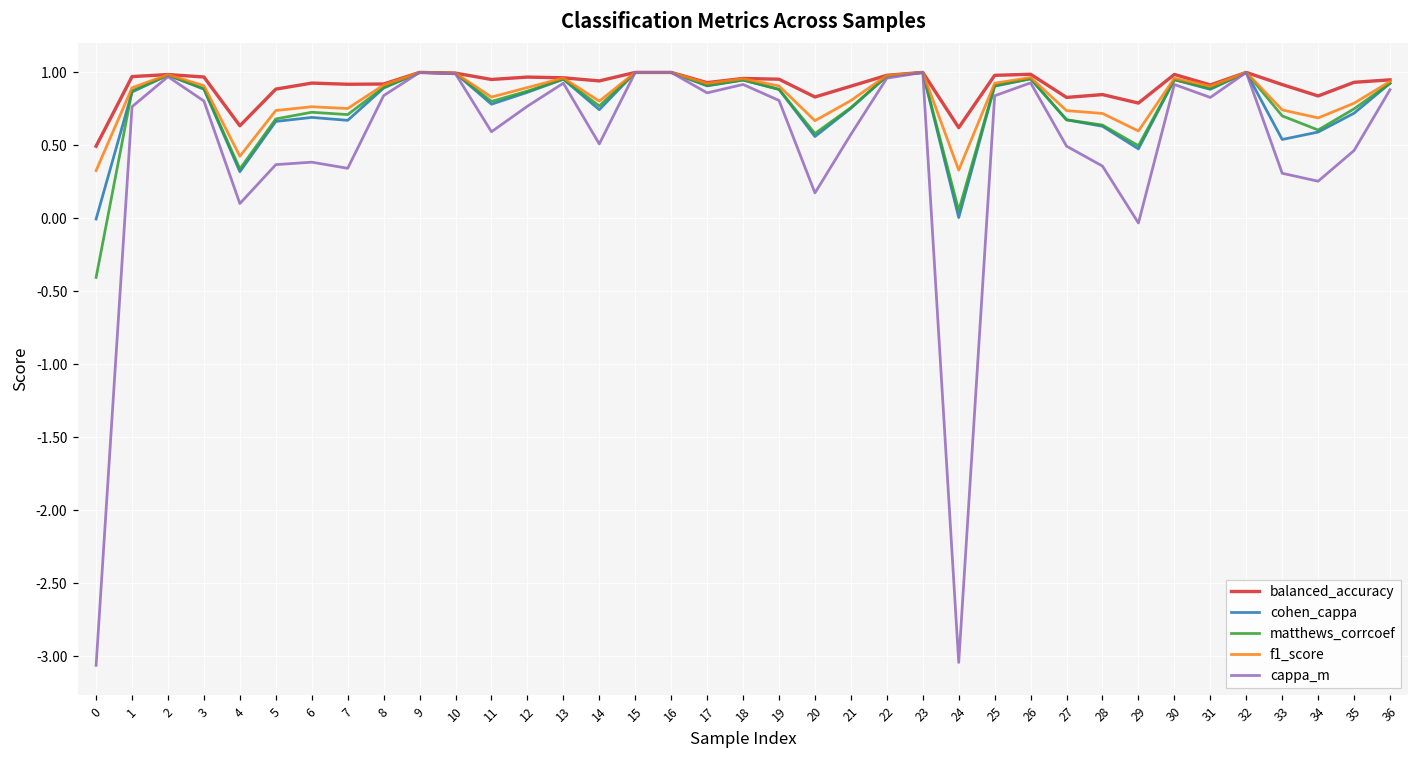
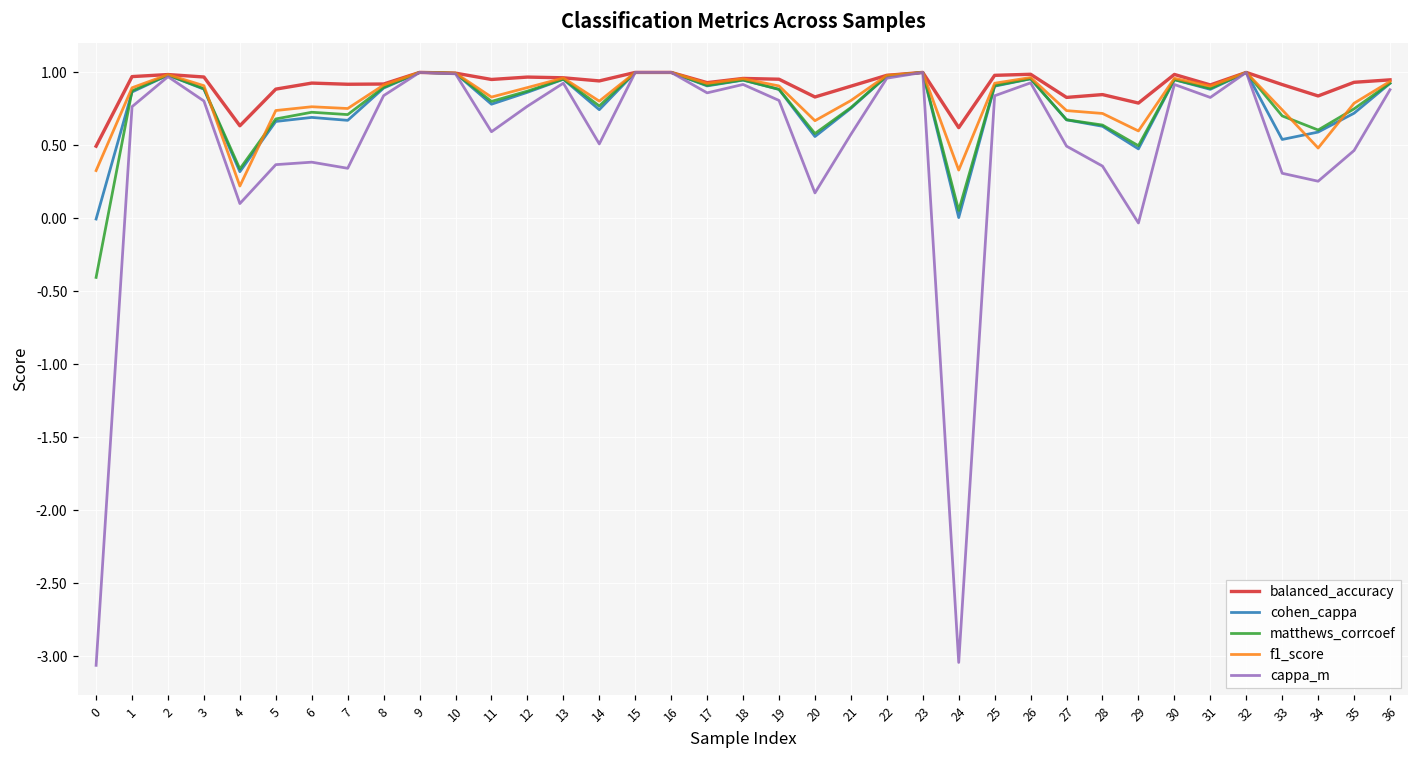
  {
    "balanced_accuracy": {
      "0": 0.49,
      "1": 0.97,
      "3": 0.97,
      "4": 0.63,
      "5": 0.89,
      "6": 0.93,
      "7": 0.92,
      "11": 0.95,
      "12": 0.97,
      "14": 0.94,
      "19": 0.95,
      "20": 0.83,
      "21": 0.91,
      "24": 0.62,
      "25": 0.98,
      "26": 0.99,
      "27": 0.83,
      "28": 0.85,
      "29": 0.79,
      "30": 0.99,
      "33": 0.92,
      "34": 0.84,
      "35": 0.93
    },
    "cohen_cappa": {
      "0": 0.00,
      "6": 0.69,
      "7": 0.67,
      "14": 0.74,
      "20": 0.56,
      "24": 0.01,
      "29": 0.48,
      "33": 0.54,
      "35": 0.72
    },
    "matthews_corrcoef": {
      "0": -0.40,
      "6": 0.73,
      "7": 0.71,
      "14": 0.77,
      "20": 0.58,
      "24": 0.05,
      "29": 0.50,
      "33": 0.70,
      "35": 0.75
    },
    "f1_score": {
      "0": 0.33,
      "1": 0.89,
      "3": 0.91,
-     "4": 0.43,
+     "4": 0.22,
      "5": 0.74,
      "6": 0.76,
      "7": 0.75,
      "11": 0.83,
      "12": 0.90,
      "14": 0.80,
      "19": 0.91,
      "20": 0.67,
      "21": 0.81,
      "24": 0.33,
      "27": 0.74,
      "28": 0.72,
      "29": 0.60,
      "33": 0.74,
-     "34": 0.69,
+     "34": 0.48,
      "35": 0.79
    },
    "cappa_m": {
      "0": -3.06,
      "1": 0.77,
      "3": 0.80,
      "4": 0.10,
      "5": 0.37,
      "6": 0.39,
      "7": 0.34,
      "8": 0.84,
      "11": 0.59,
      "12": 0.77,
      "13": 0.93,
      "14": 0.51,
      "17": 0.86,
      "18": 0.92,
      "19": 0.81,
      "20": 0.17,
      "21": 0.58,
      "24": -3.04,
      "25": 0.84,
      "26": 0.93,
      "27": 0.50,
      "28": 0.36,
      "29": -0.03,
      "30": 0.92,
      "31": 0.83,
      "33": 0.31,
      "34": 0.25,
      "35": 0.47,
      "36": 0.88
    }
  }
